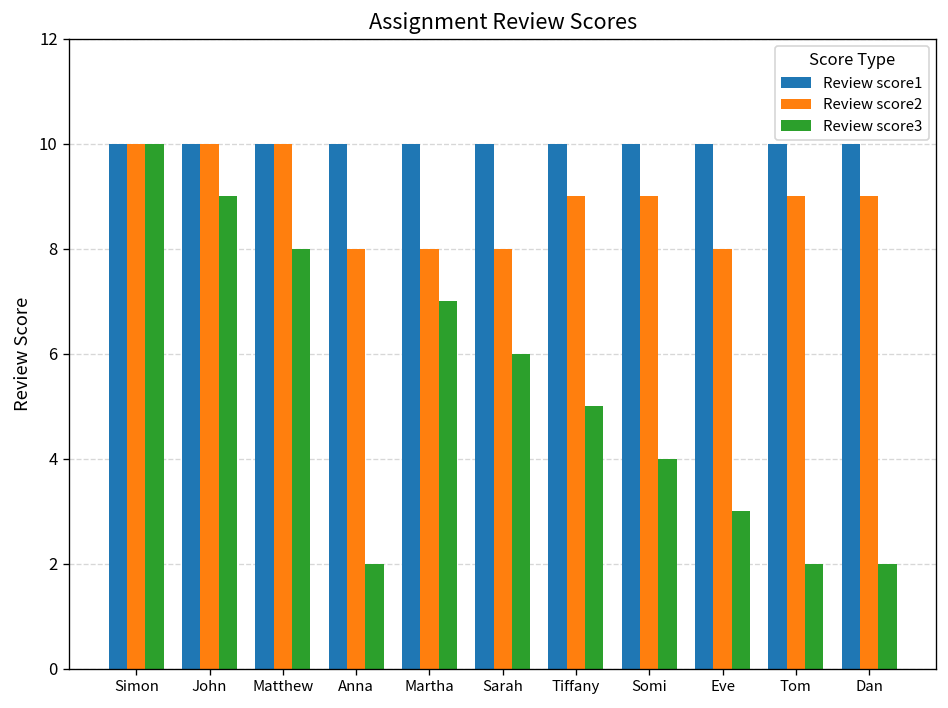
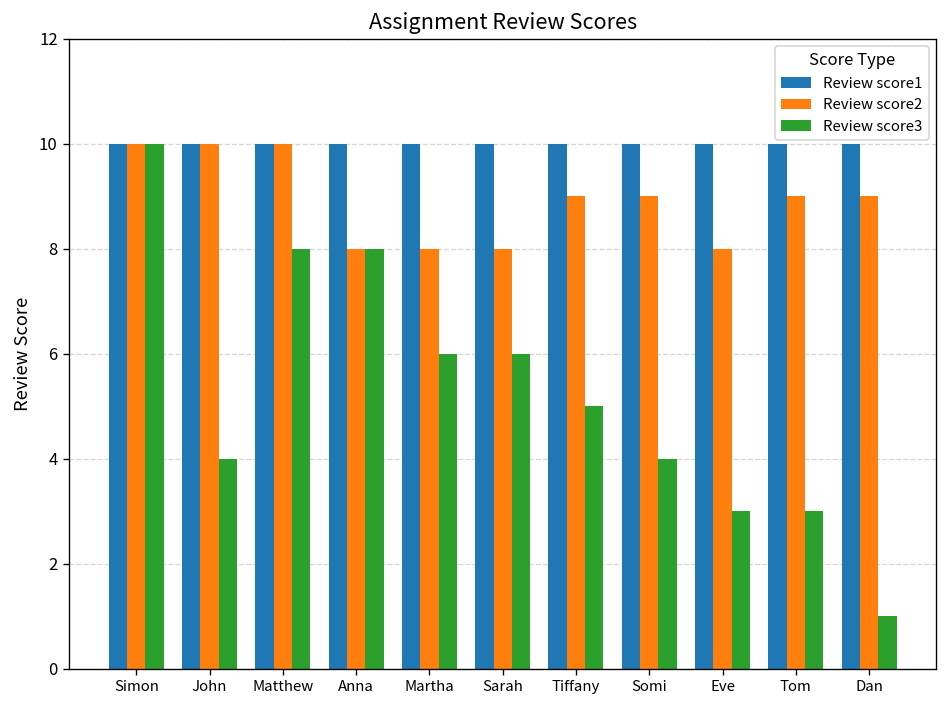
  {
    "Review score1": {
      "Simon": 10,
      "John": 10,
      "Matthew": 10,
      "Anna": 10,
      "Martha": 10,
      "Sarah": 10,
      "Tiffany": 10,
      "Somi": 10,
      "Eve": 10
    },
    "Review score2": {
      "Simon": 10,
      "John": 10,
      "Matthew": 10,
      "Anna": 8,
      "Martha": 8,
      "Sarah": 8,
      "Tiffany": 9,
      "Somi": 9,
      "Eve": 8,
      "Tom": 9,
      "Dan": 9
    },
    "Review score3": {
      "Simon": 10,
-     "John": 9,
+     "John": 4,
      "Matthew": 8,
-     "Anna": 2,
-     "Martha": 7,
+     "Anna": 8,
+     "Martha": 6,
      "Sarah": 6,
      "Tiffany": 5,
      "Somi": 4,
      "Eve": 3,
-     "Tom": 2,
-     "Dan": 2
+     "Tom": 3,
+     "Dan": 1
    }
  }
